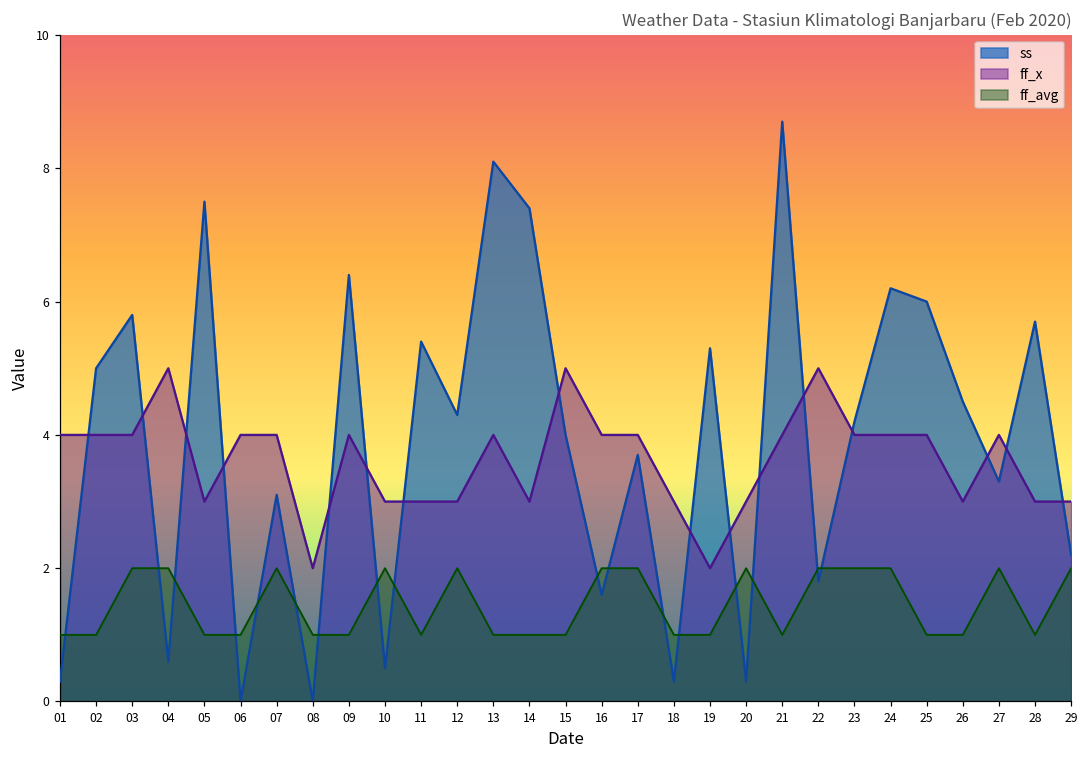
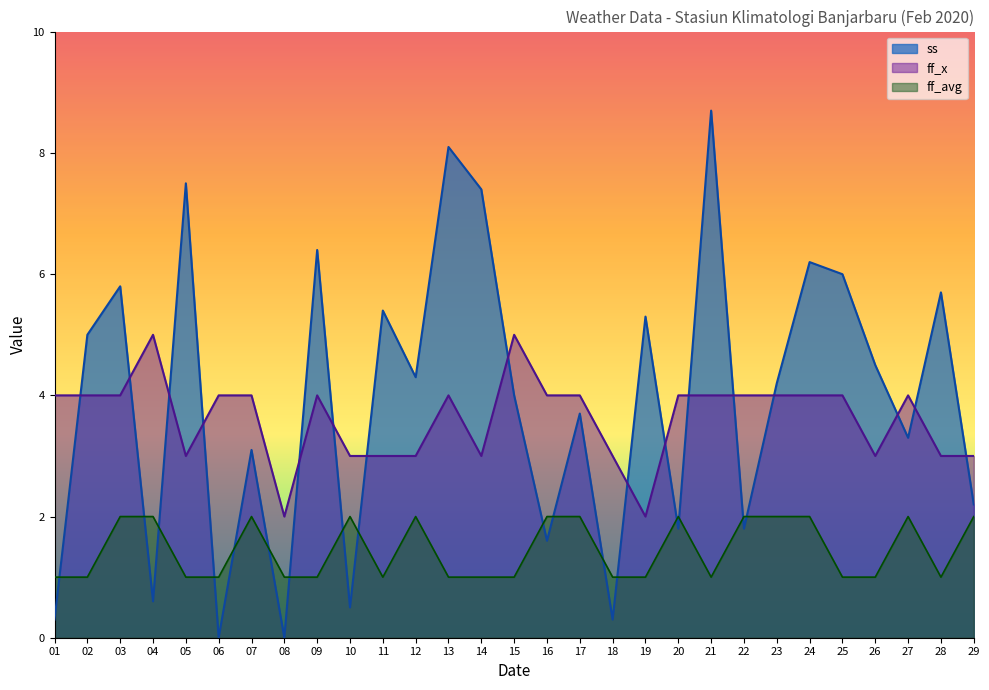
  {
    "ss": {
      "01": 0.3,
      "02": 5.0,
      "03": 5.8,
      "04": 0.6,
      "05": 7.5,
      "06": 0.0,
      "07": 3.1,
      "08": 0.0,
      "09": 6.4,
      "10": 0.5,
      "11": 5.4,
      "12": 4.3,
      "13": 8.1,
      "14": 7.4,
      "15": 4.0,
      "16": 1.6,
      "17": 3.7,
      "18": 0.3,
      "19": 5.3,
-     "20": 0.3,
+     "20": 1.8,
      "21": 8.7,
      "22": 1.8,
      "23": 4.2,
      "24": 6.2,
      "25": 6.0,
      "26": 4.5,
      "27": 3.3,
      "28": 5.7,
      "29": 2.2
    },
    "ff_x": {
      "01": 4,
      "02": 4,
      "03": 4,
      "04": 5,
      "05": 3,
      "06": 4,
      "07": 4,
      "08": 2,
      "09": 4,
      "10": 3,
      "11": 3,
      "12": 3,
      "13": 4,
      "14": 3,
      "15": 5,
      "16": 4,
      "17": 4,
      "18": 3,
      "19": 2,
-     "20": 3,
+     "20": 4,
      "21": 4,
-     "22": 5,
+     "22": 4,
      "23": 4,
      "24": 4,
      "25": 4,
      "26": 3,
      "27": 4,
      "28": 3,
      "29": 3
    },
    "ff_avg": {
      "01": 1.0,
      "02": 1.0,
      "03": 2.0,
      "04": 2.0,
      "05": 1.0,
      "06": 1.0,
      "07": 2.0,
      "08": 1.0,
      "09": 1.0,
      "10": 2.0,
      "11": 1.0,
      "12": 2.0,
      "13": 1.0,
      "14": 1.0,
      "15": 1.0,
      "16": 2.0,
      "17": 2.0,
      "18": 1.0,
      "19": 1.0,
      "20": 2.0,
      "21": 1.0,
      "22": 2.0,
      "23": 2.0,
      "24": 2.0,
      "25": 1.0,
      "26": 1.0,
      "27": 2.0,
      "28": 1.0,
      "29": 2.0
    }
  }
